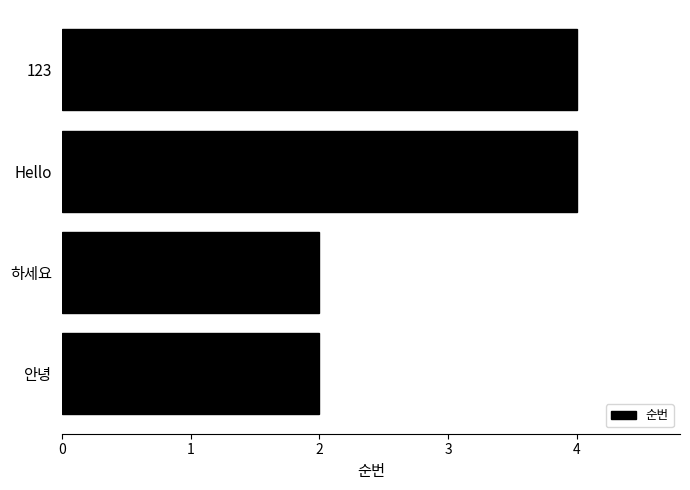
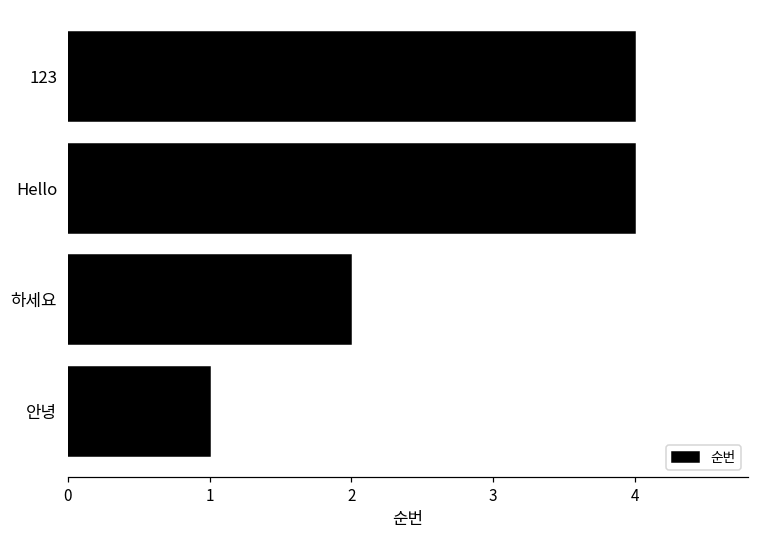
  {
    "123": 4,
    "Hello": 4,
    "하세요": 2,
-   "안녕": 2
+   "안녕": 1
  }
